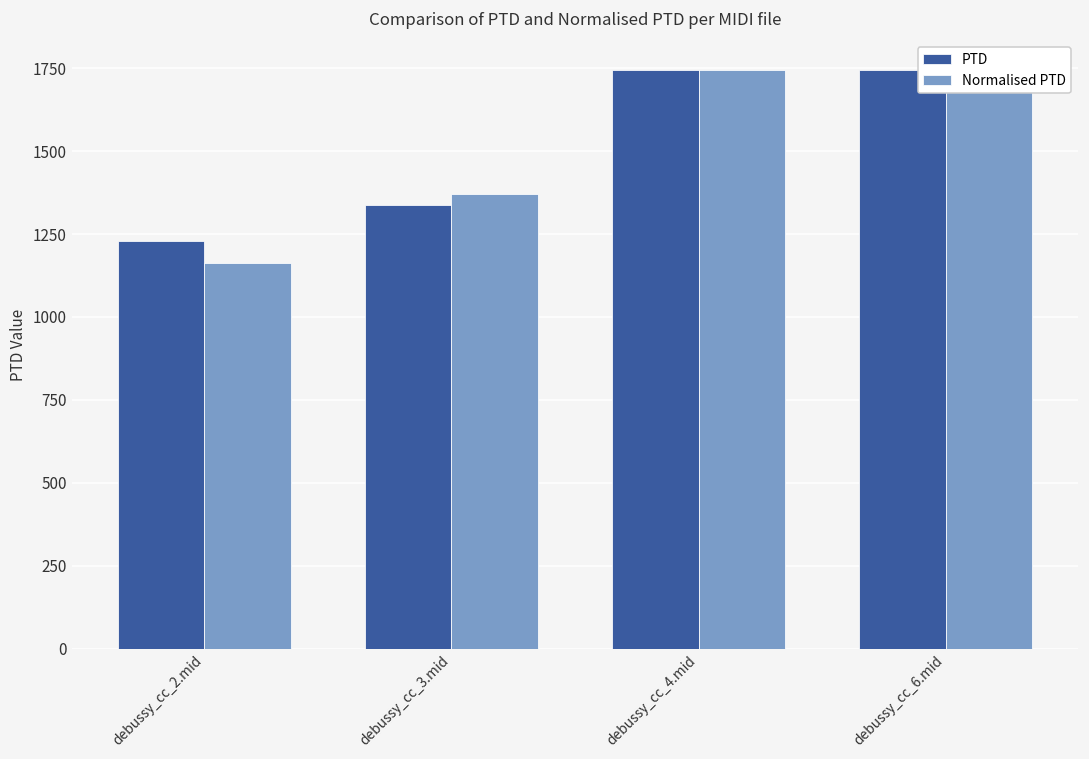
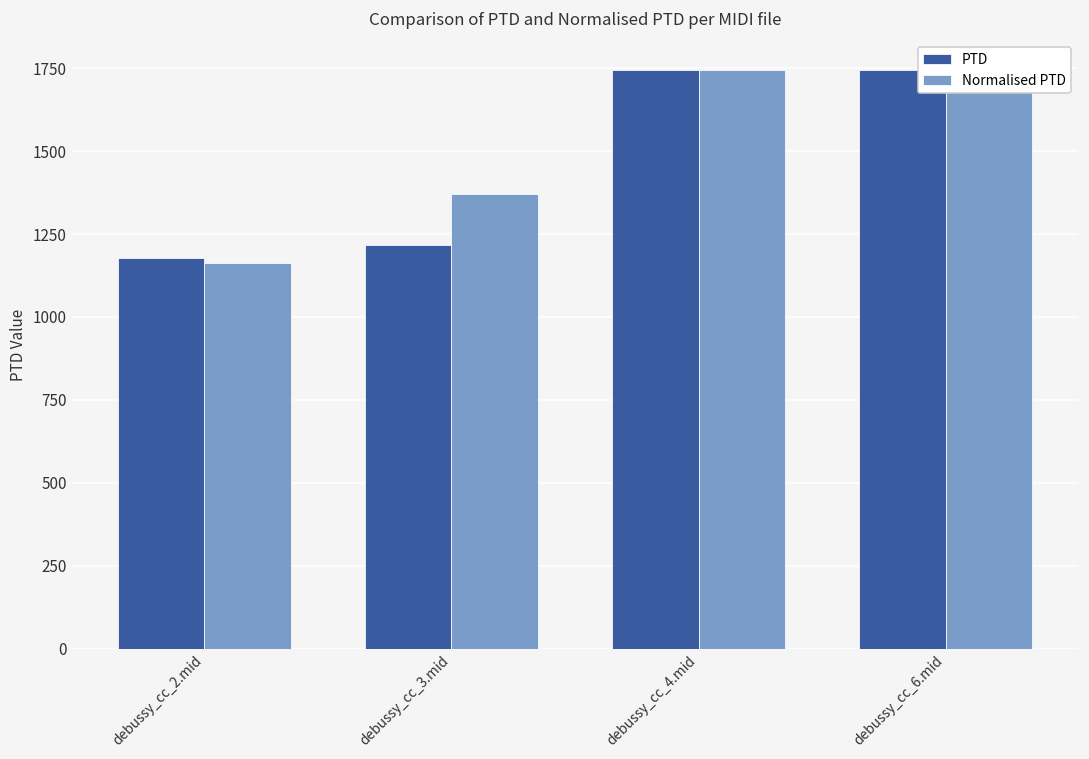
  {
    "PTD": {
-     "debussy_cc_2.mid": 1230,
-     "debussy_cc_3.mid": 1340,
+     "debussy_cc_2.mid": 1180,
+     "debussy_cc_3.mid": 1220,
      "debussy_cc_4.mid": 1750,
      "debussy_cc_6.mid": 1750
    },
    "Normalised PTD": {
      "debussy_cc_2.mid": 1160,
      "debussy_cc_3.mid": 1370,
      "debussy_cc_4.mid": 1750
    }
  }
